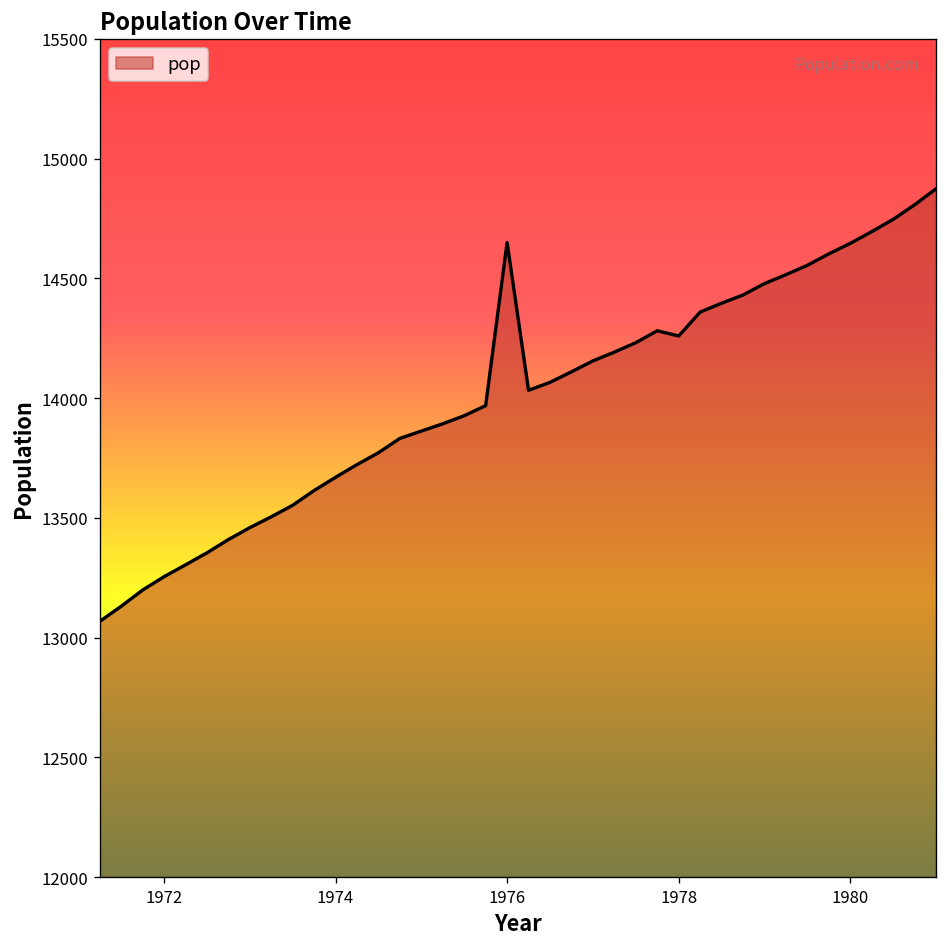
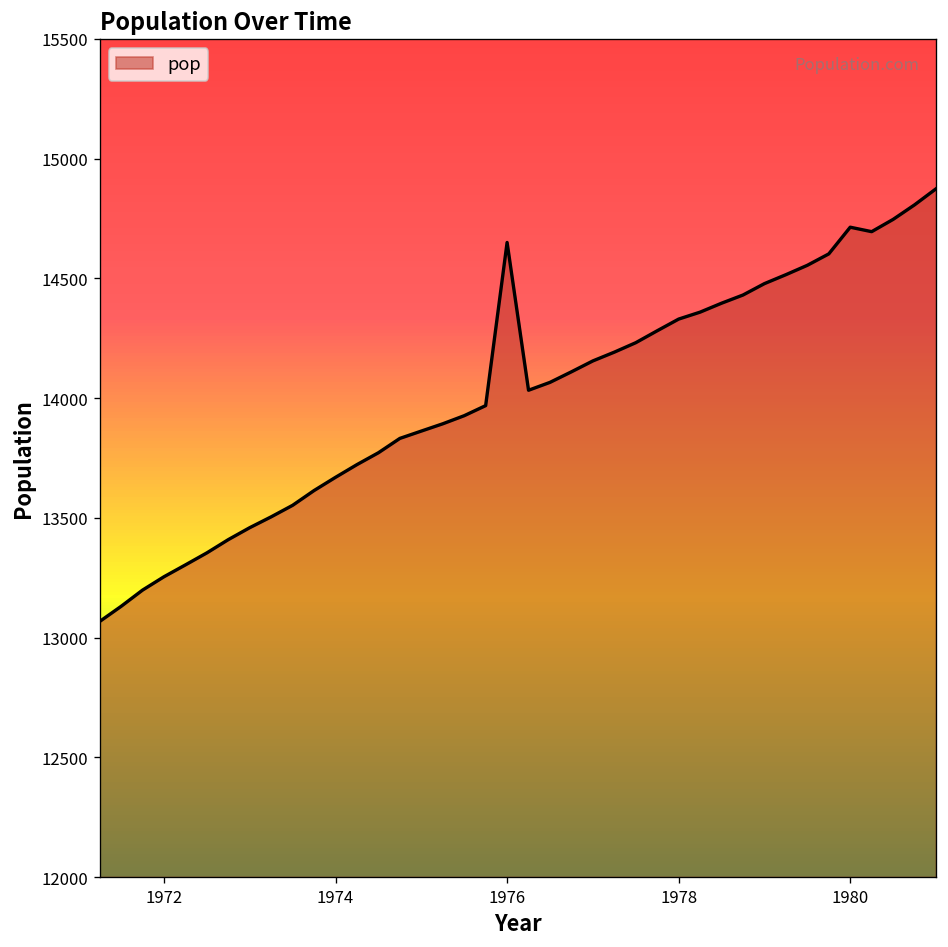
  {
    "1972": 13250,
    "1974": 13670,
    "1976": 14650,
-   "1978": 14260,
-   "1980": 14650
+   "1978": 14330,
+   "1980": 14710
  }
